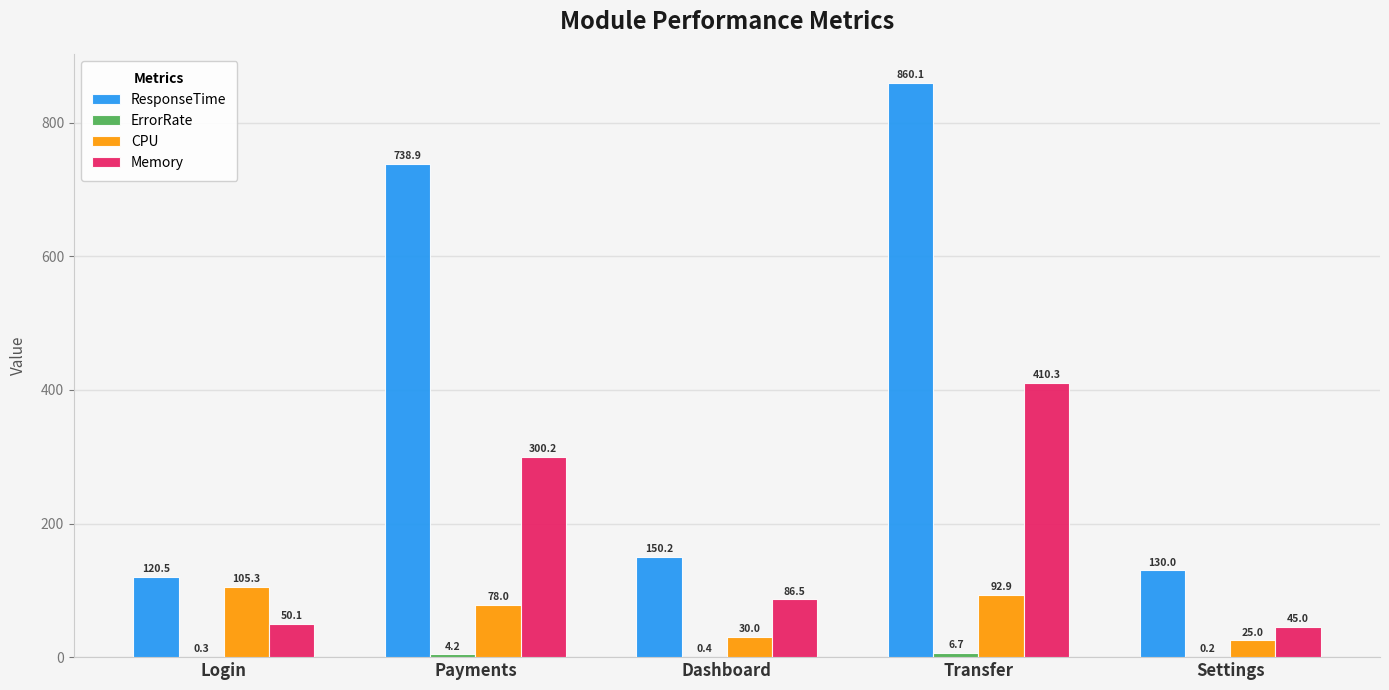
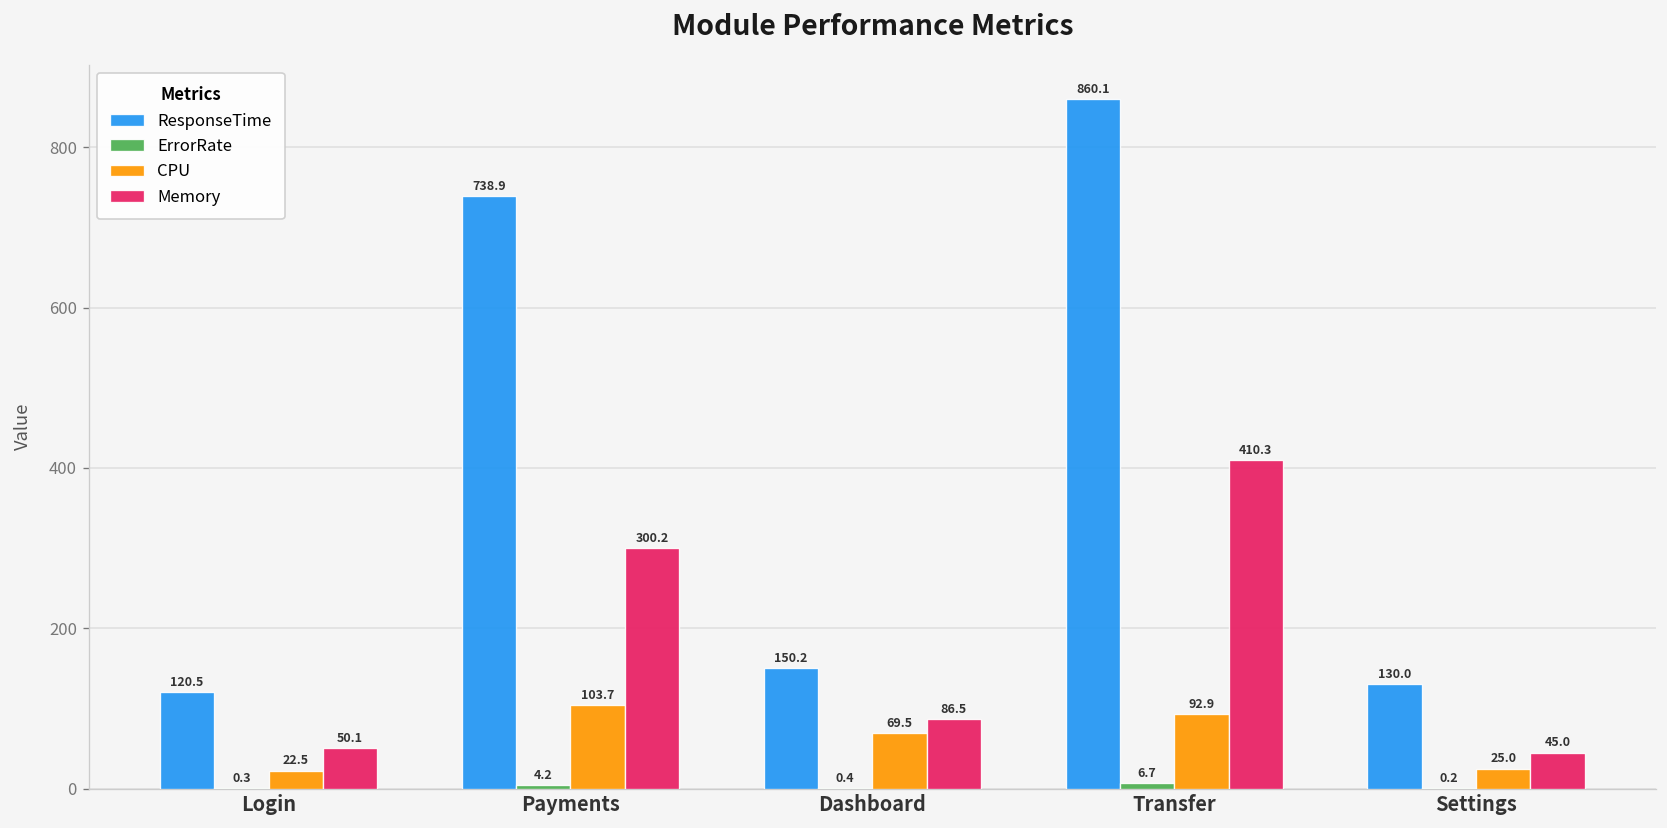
  {
    "ResponseTime": {
      "Login": 120.5,
      "Payments": 738.9,
      "Dashboard": 150.2,
      "Transfer": 860.1,
      "Settings": 130.0
    },
    "ErrorRate": {
      "Login": 0.3,
      "Payments": 4.2,
      "Dashboard": 0.4,
      "Transfer": 6.7,
      "Settings": 0.2
    },
    "CPU": {
-     "Login": 105.3,
-     "Payments": 78.0,
-     "Dashboard": 30.0,
+     "Login": 22.5,
+     "Payments": 103.7,
+     "Dashboard": 69.5,
      "Transfer": 92.9,
      "Settings": 25.0
    },
    "Memory": {
      "Login": 50.1,
      "Payments": 300.2,
      "Dashboard": 86.5,
      "Transfer": 410.3,
      "Settings": 45.0
    }
  }
